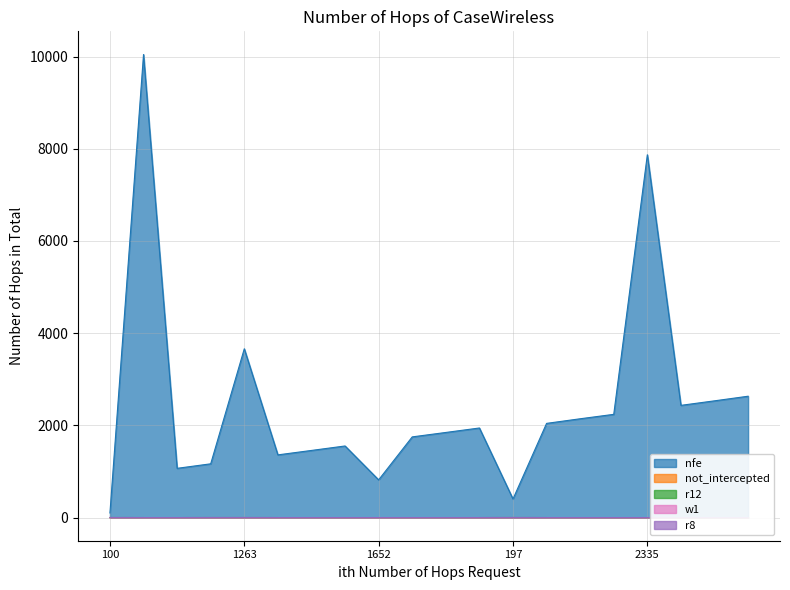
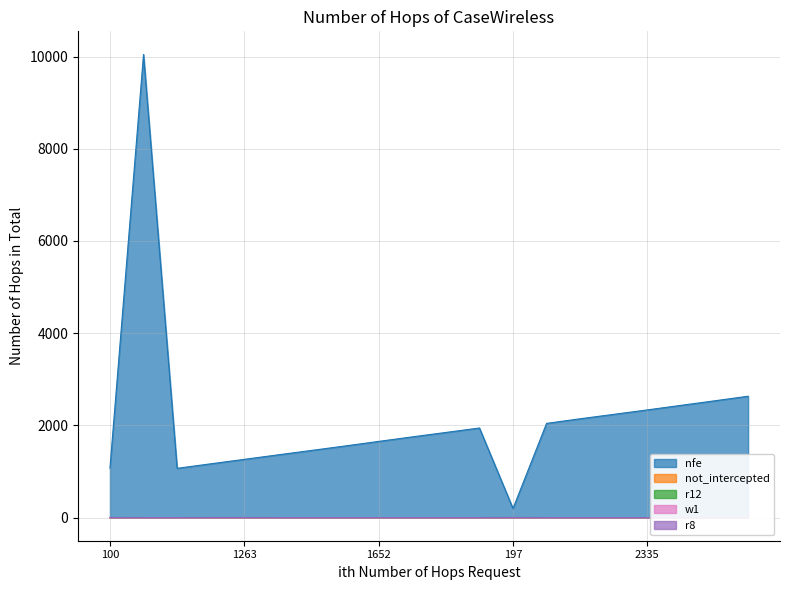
  {
    "nfe": {
-     "100": 100,
-     "1263": 3700,
-     "1652": 800,
-     "197": 400,
-     "2335": 7900
+     "100": 1100,
+     "1263": 1300,
+     "1652": 1700,
+     "197": 200,
+     "2335": 2300
    },
    "r8": {
      "100": 0,
      "1263": 0,
      "1652": 0,
      "197": 0,
      "2335": 0
    }
  }
